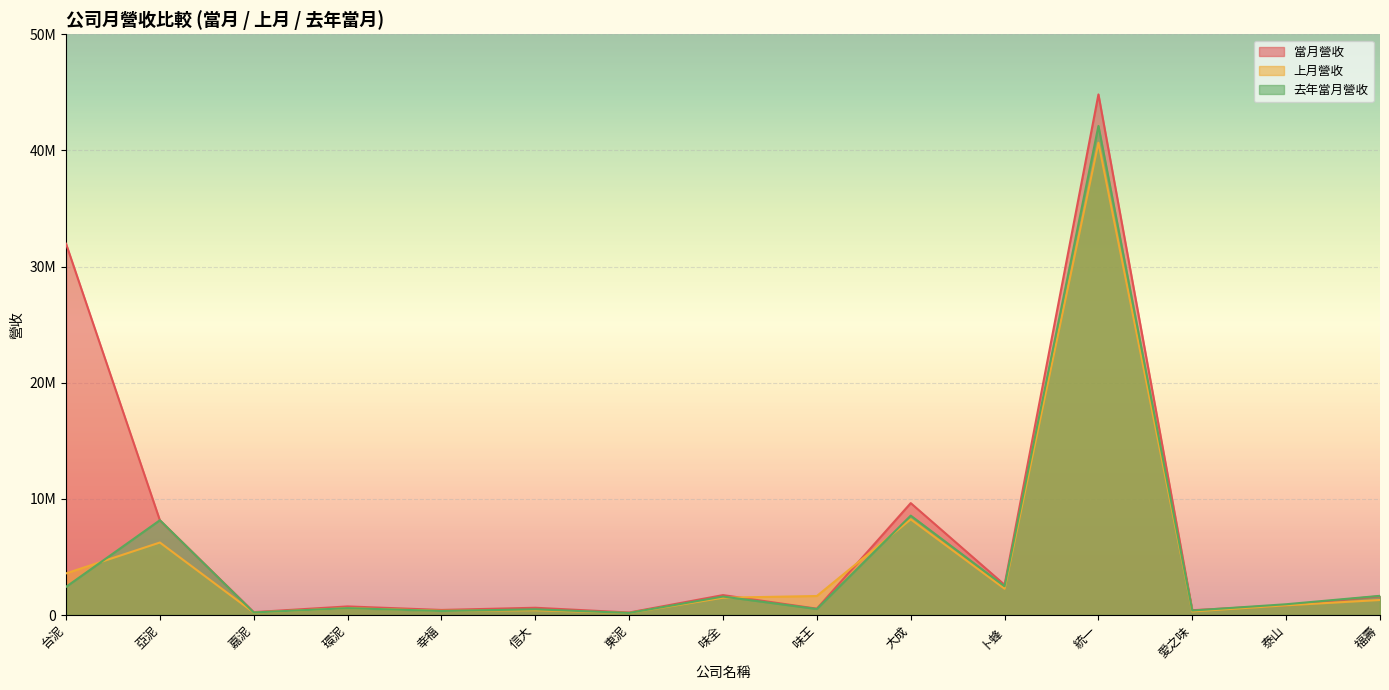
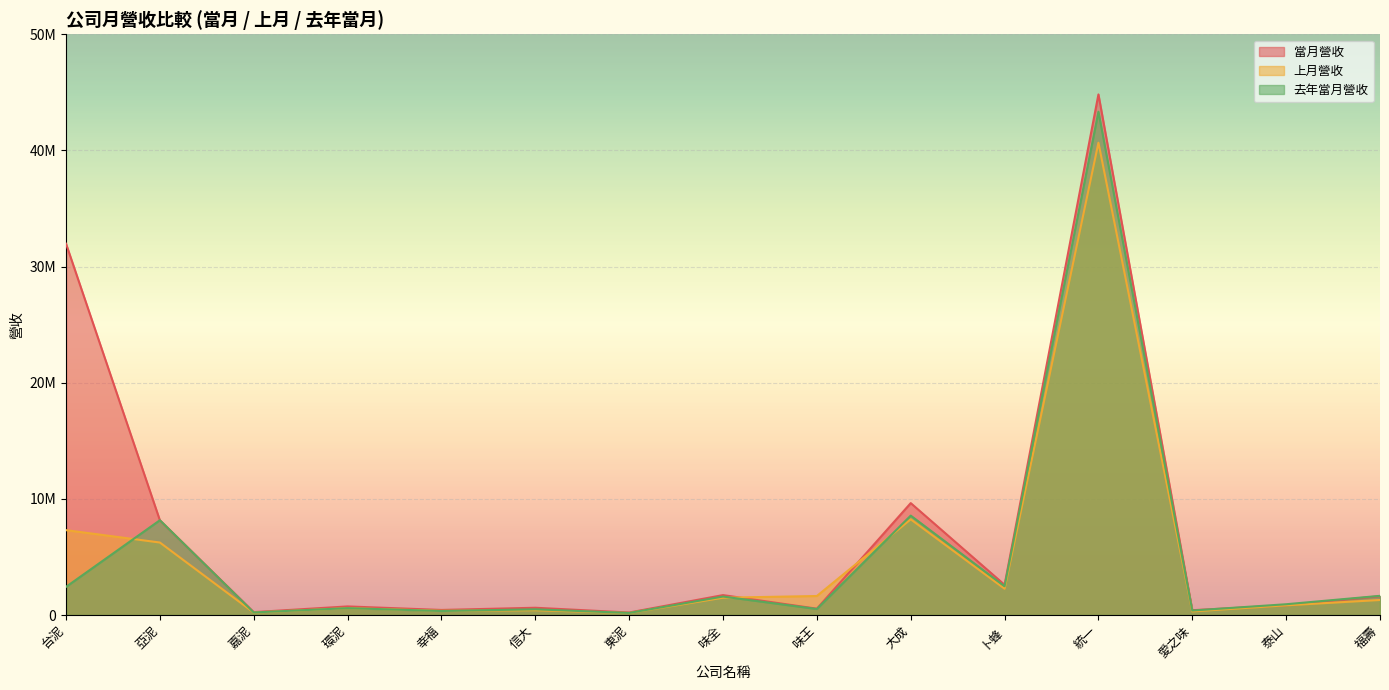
  {
    "當月營收": {
      "台泥": 32000000,
      "大成": 9600000,
      "統一": 44800000
    },
    "上月營收": {
-     "台泥": 3600000,
+     "台泥": 7300000,
      "亞泥": 6200000,
      "味王": 1600000,
      "大成": 8200000,
      "統一": 40700000,
      "福壽": 1300000
    },
    "去年當月營收": {
      "台泥": 2400000,
      "大成": 8600000,
-     "統一": 42100000
+     "統一": 43300000
    }
  }
